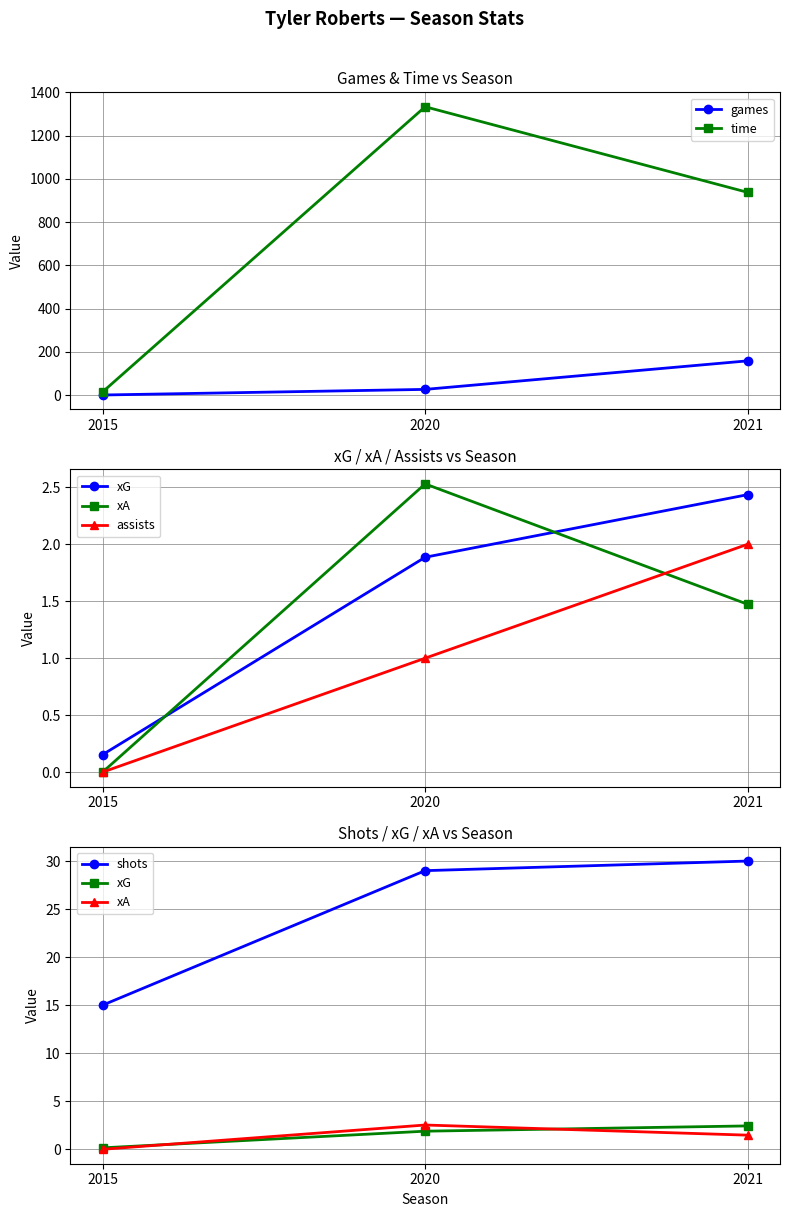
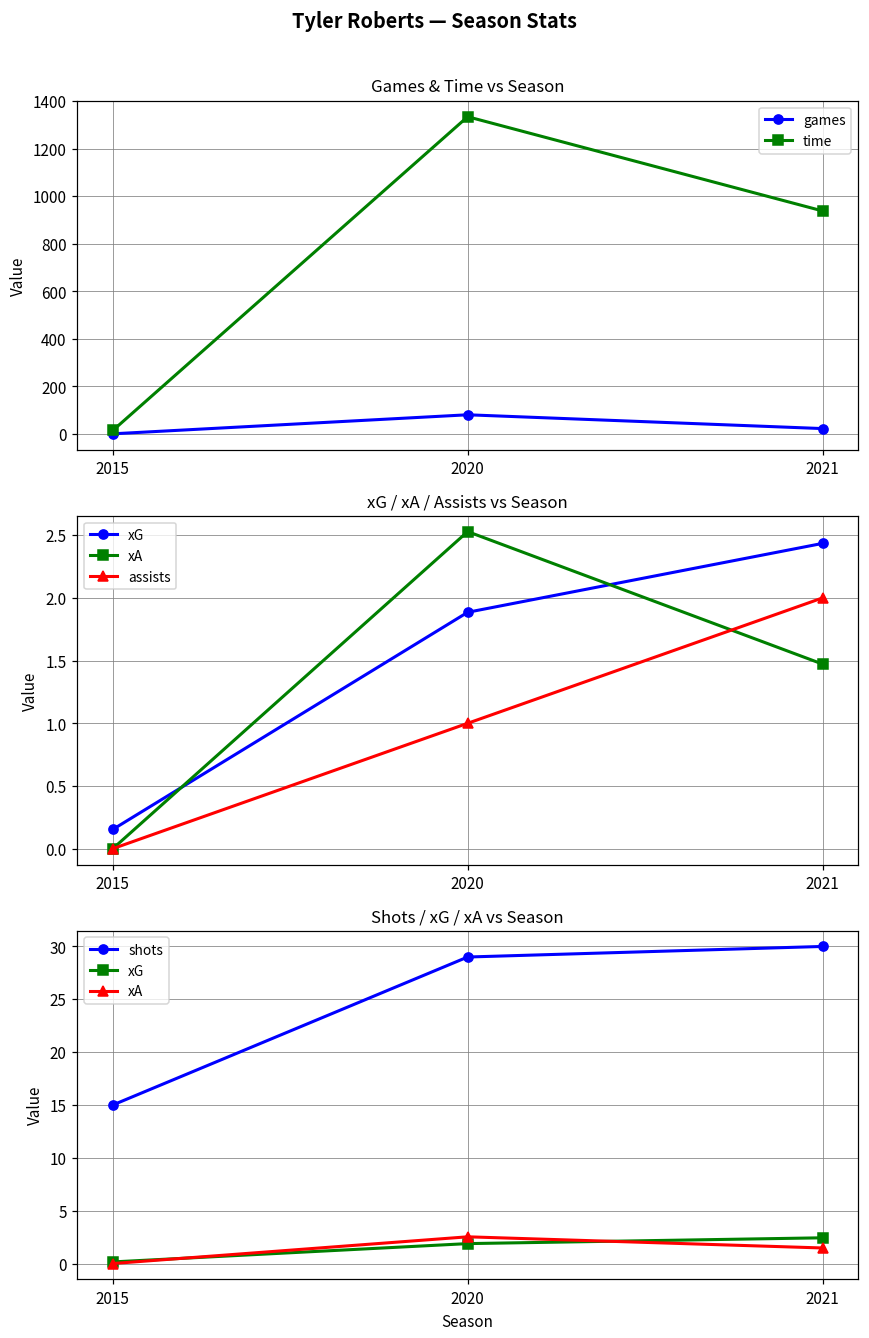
  {
    "Games & Time vs Season": {
      "games": {
        "2015": 0,
-       "2020": 30,
-       "2021": 160
+       "2020": 80,
+       "2021": 20
      },
      "time": {
        "2015": 20,
        "2020": 1330,
        "2021": 940
      }
    },
    "xG / xA / Assists vs Season": {
      "assists": {
        "2020": 1.00,
        "2021": 2.00
      }
    },
    "Shots / xG / xA vs Season": {
      "shots": {
        "2015": 15,
        "2020": 29,
        "2021": 30
      },
      "xG": {
        "2020": 2,
        "2021": 2
      },
      "xA": {
        "2020": 3,
        "2021": 1
      }
    }
  }
